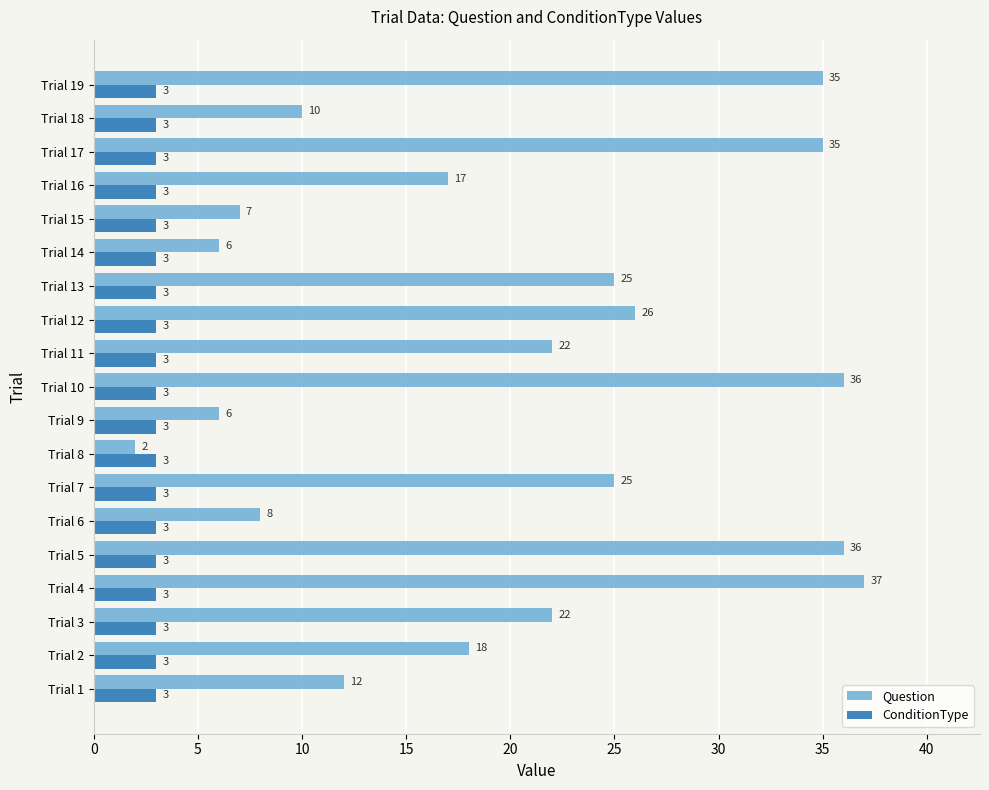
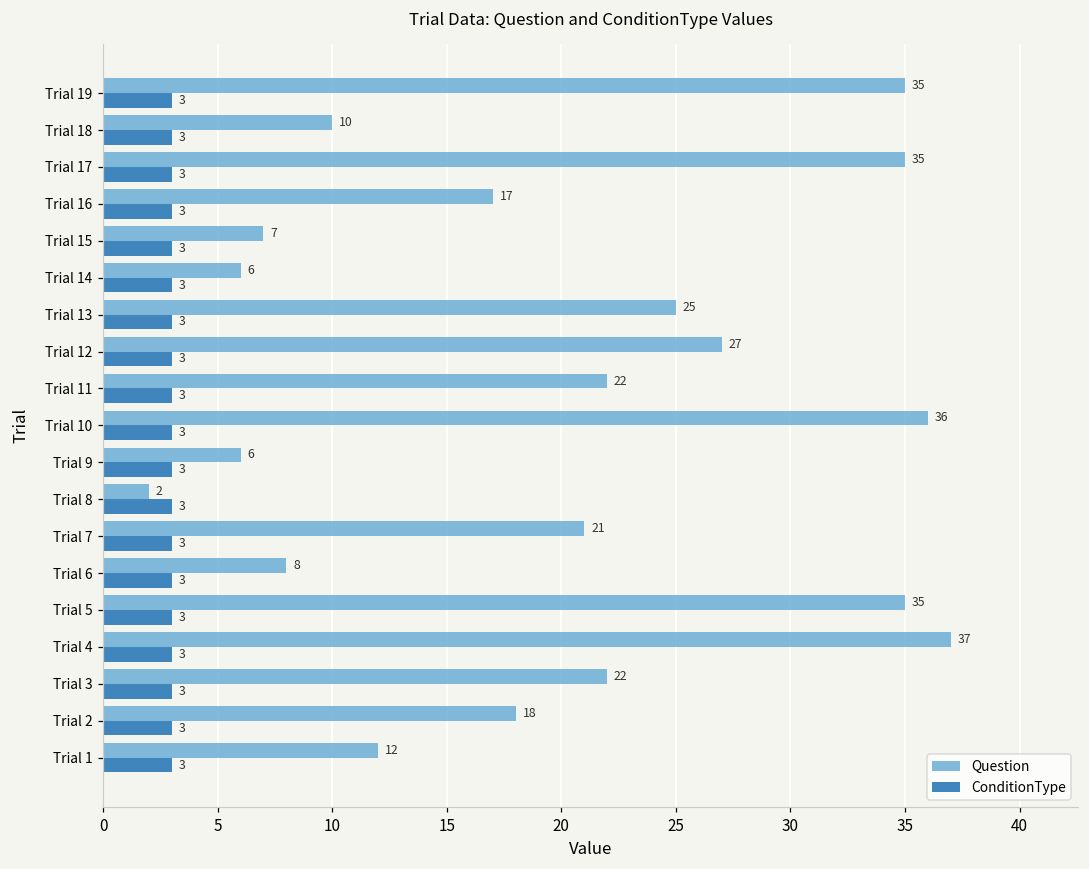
  {
    "Question": {
      "Trial 19": 35,
      "Trial 18": 10,
      "Trial 17": 35,
      "Trial 16": 17,
      "Trial 15": 7,
      "Trial 14": 6,
      "Trial 13": 25,
-     "Trial 12": 26,
+     "Trial 12": 27,
      "Trial 11": 22,
      "Trial 10": 36,
      "Trial 9": 6,
      "Trial 8": 2,
-     "Trial 7": 25,
+     "Trial 7": 21,
      "Trial 6": 8,
-     "Trial 5": 36,
+     "Trial 5": 35,
      "Trial 4": 37,
      "Trial 3": 22,
      "Trial 2": 18,
      "Trial 1": 12
    },
    "ConditionType": {
      "Trial 19": 3,
      "Trial 18": 3,
      "Trial 17": 3,
      "Trial 16": 3,
      "Trial 15": 3,
      "Trial 14": 3,
      "Trial 13": 3,
      "Trial 12": 3,
      "Trial 11": 3,
      "Trial 10": 3,
      "Trial 9": 3,
      "Trial 8": 3,
      "Trial 7": 3,
      "Trial 6": 3,
      "Trial 5": 3,
      "Trial 4": 3,
      "Trial 3": 3,
      "Trial 2": 3,
      "Trial 1": 3
    }
  }
